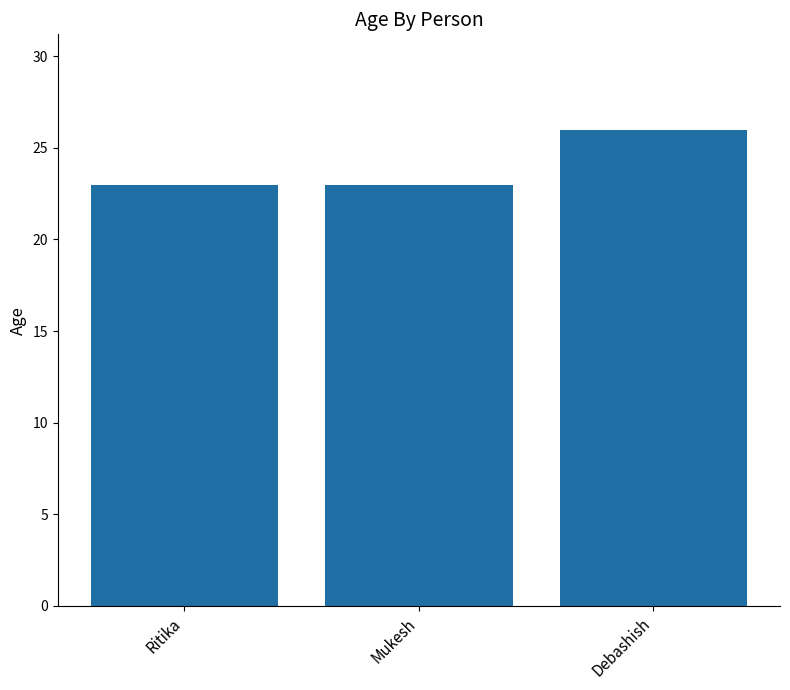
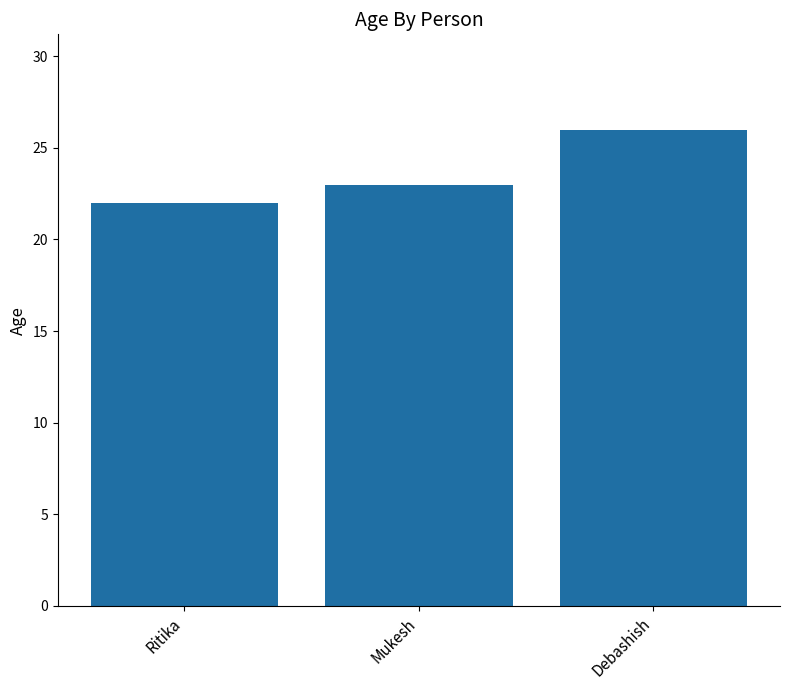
  {
-   "Ritika": 23,
+   "Ritika": 22,
    "Mukesh": 23,
    "Debashish": 26
  }
